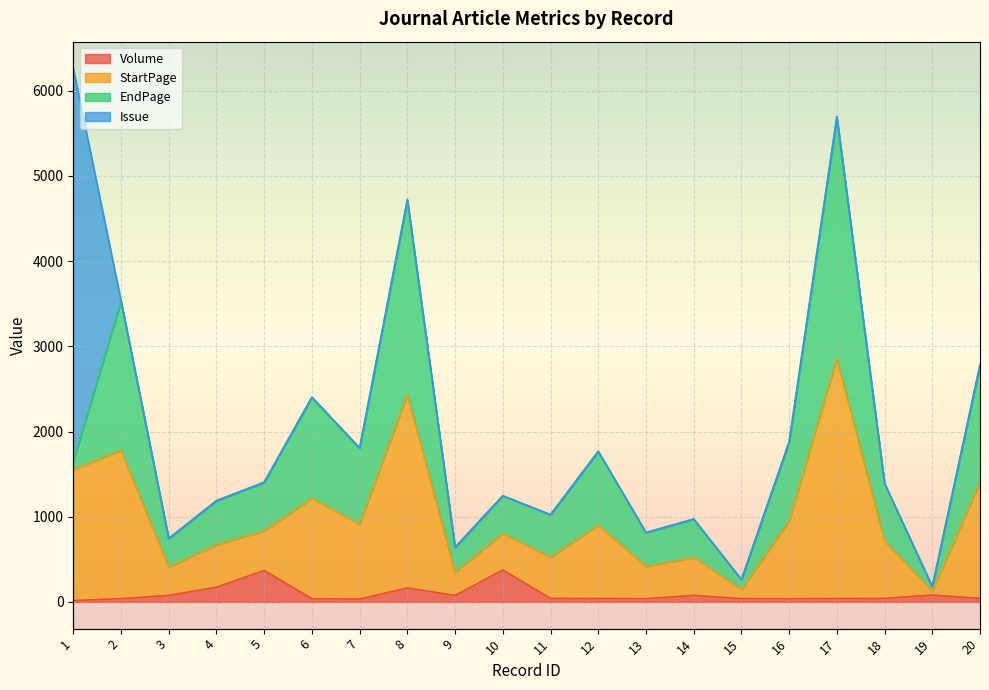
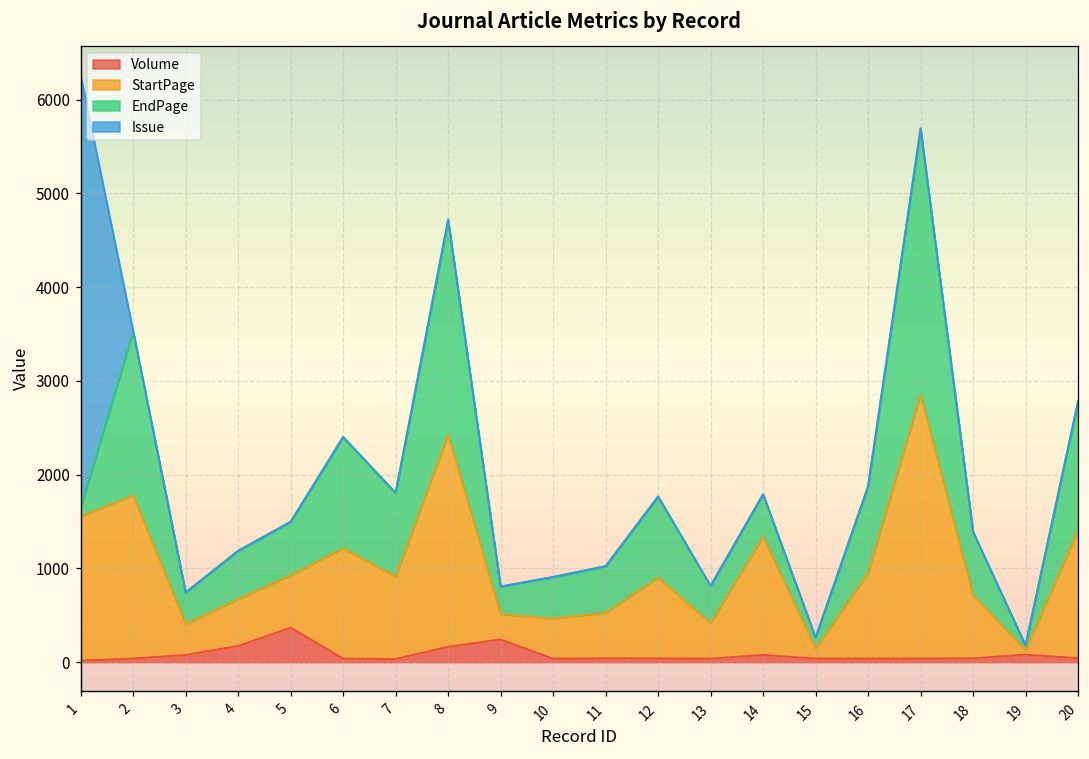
  {
    "Volume": {
      "1": 0,
      "2": 0,
      "3": 100,
      "4": 200,
      "5": 400,
      "6": 0,
      "7": 0,
      "8": 200,
-     "9": 100,
-     "10": 400,
+     "9": 200,
+     "10": 0,
      "11": 0,
      "12": 0,
      "13": 0,
      "14": 100,
      "15": 0,
      "16": 0,
      "17": 0,
      "18": 0,
      "19": 100,
      "20": 0
    },
    "StartPage": {
      "1": 1500,
      "2": 1700,
      "3": 300,
      "4": 500,
-     "5": 500,
+     "5": 600,
      "6": 1200,
      "7": 900,
      "8": 2300,
      "9": 300,
      "10": 400,
      "11": 500,
      "12": 900,
      "13": 400,
-     "14": 400,
+     "14": 1300,
      "15": 100,
      "16": 900,
      "17": 2800,
      "18": 700,
      "19": 0,
      "20": 1400
    },
    "EndPage": {
      "1": 100
    },
    "Issue": {
      "1": 4600
    }
  }
